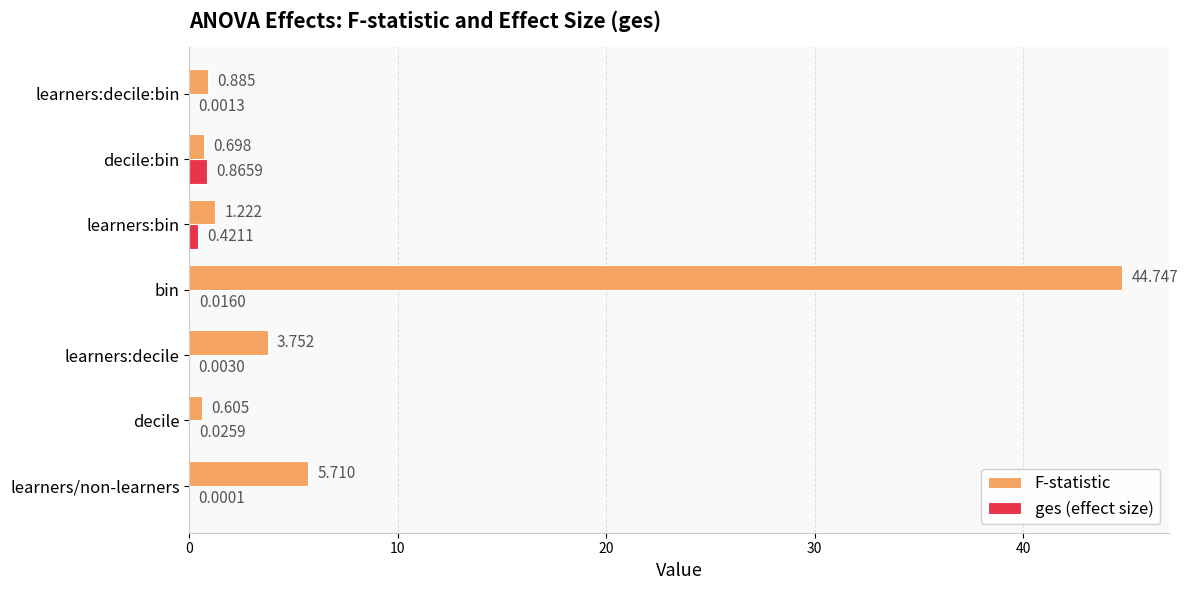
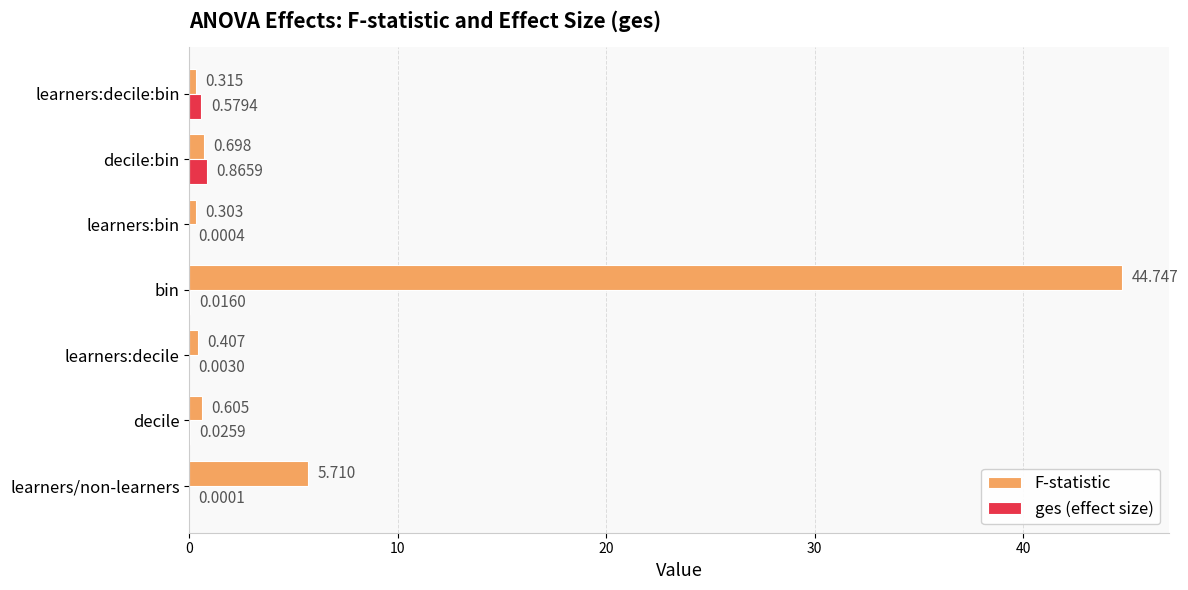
  {
    "F-statistic": {
-     "learners:decile:bin": 0.885,
+     "learners:decile:bin": 0.315,
      "decile:bin": 0.698,
-     "learners:bin": 1.222,
+     "learners:bin": 0.303,
      "bin": 44.747,
-     "learners:decile": 3.752,
+     "learners:decile": 0.407,
      "decile": 0.605,
      "learners/non-learners": 5.710
    },
    "ges (effect size)": {
-     "learners:decile:bin": 0.0013,
+     "learners:decile:bin": 0.5794,
      "decile:bin": 0.8659,
-     "learners:bin": 0.4211,
+     "learners:bin": 0.0004,
      "bin": 0.0160,
      "learners:decile": 0.0030,
      "decile": 0.0259,
      "learners/non-learners": 0.0001
    }
  }
